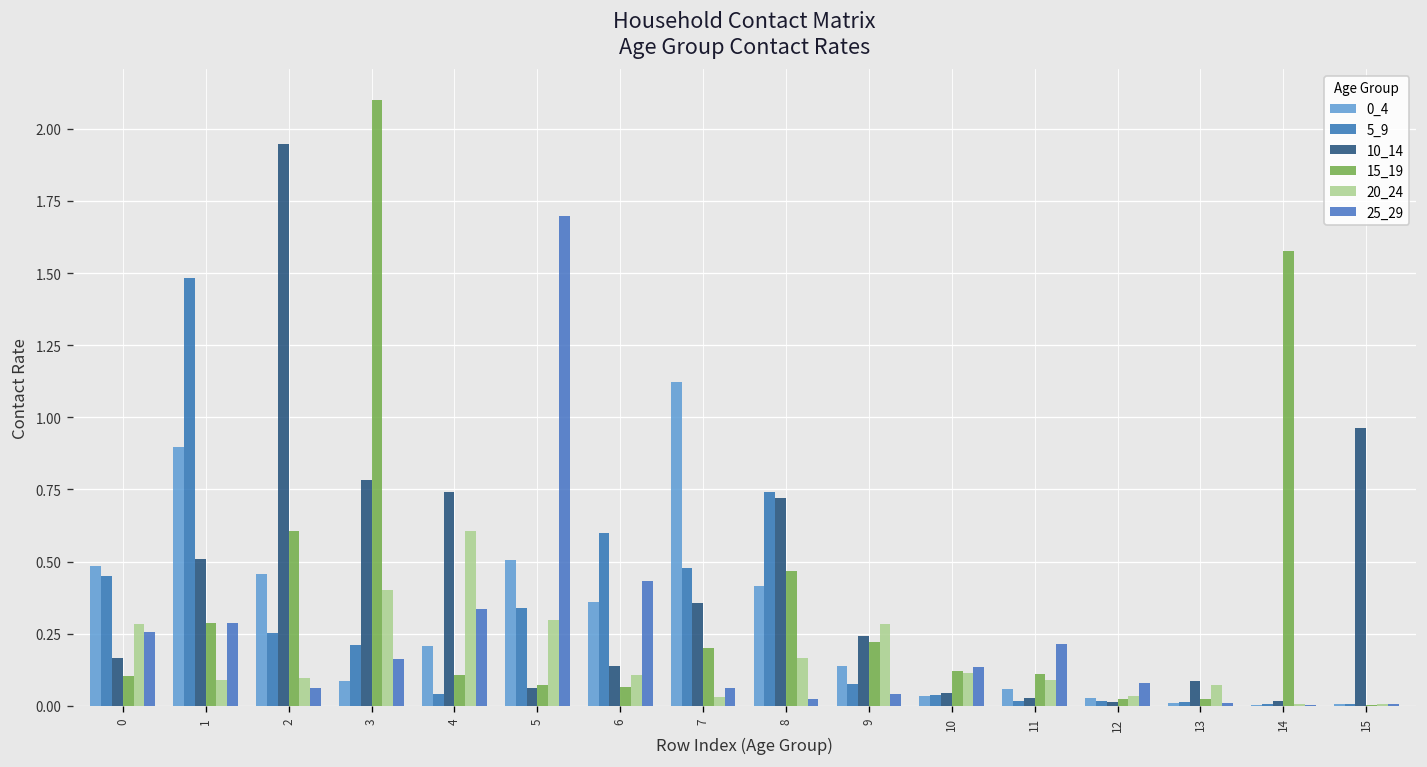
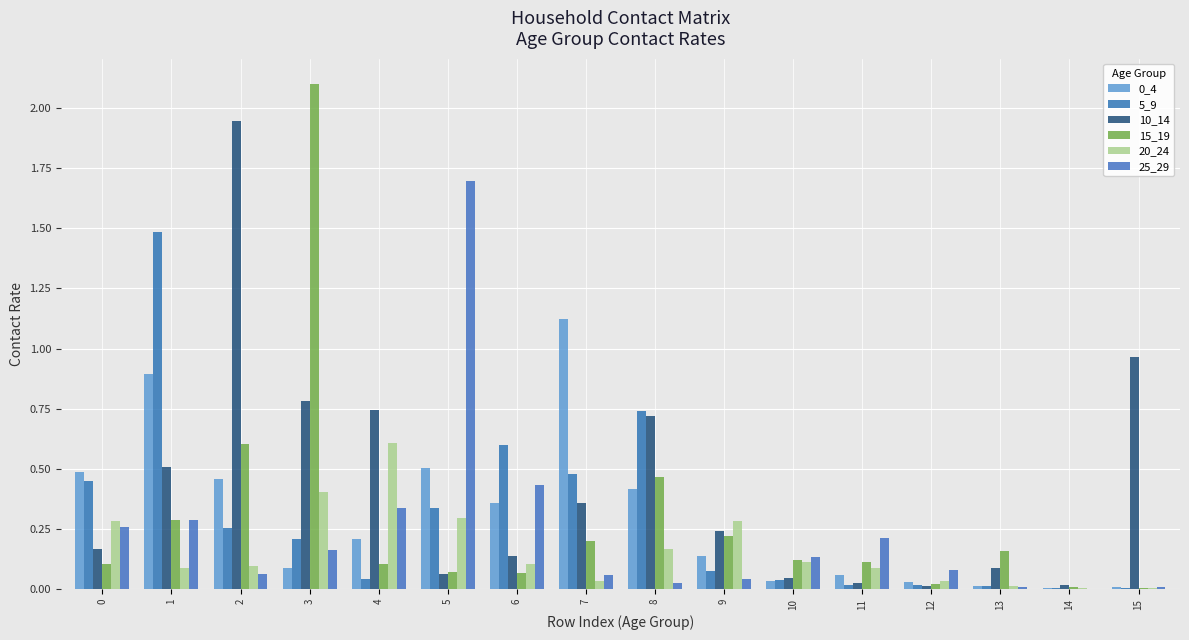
  {
    "10_14": {
      "0": 0.17,
      "1": 0.51,
      "2": 1.95,
      "3": 0.78,
      "4": 0.74,
      "5": 0.06,
      "6": 0.14,
      "7": 0.36,
      "8": 0.72,
      "9": 0.24,
      "10": 0.05,
      "11": 0.03,
      "12": 0.01,
      "13": 0.09,
      "14": 0.02,
      "15": 0.96
    },
    "15_19": {
      "0": 0.10,
      "1": 0.29,
      "2": 0.61,
      "3": 2.10,
      "4": 0.11,
      "5": 0.07,
      "6": 0.07,
      "7": 0.20,
      "8": 0.47,
      "9": 0.22,
      "10": 0.12,
      "11": 0.11,
      "12": 0.02,
-     "13": 0.02,
-     "14": 1.58
+     "13": 0.16,
+     "14": 0.01
    },
    "20_24": {
      "0": 0.28,
      "1": 0.09,
      "2": 0.10,
      "3": 0.40,
      "4": 0.61,
      "5": 0.30,
      "6": 0.11,
      "7": 0.03,
      "8": 0.17,
      "9": 0.28,
      "10": 0.11,
      "11": 0.09,
      "12": 0.03,
-     "13": 0.07
+     "13": 0.01
    }
  }
